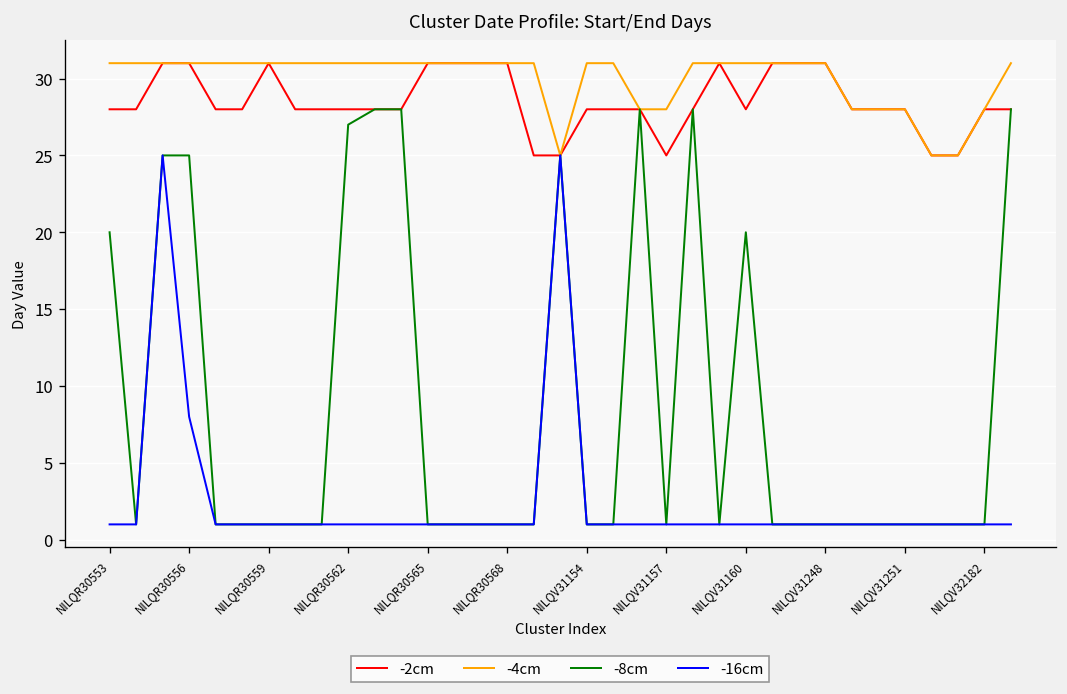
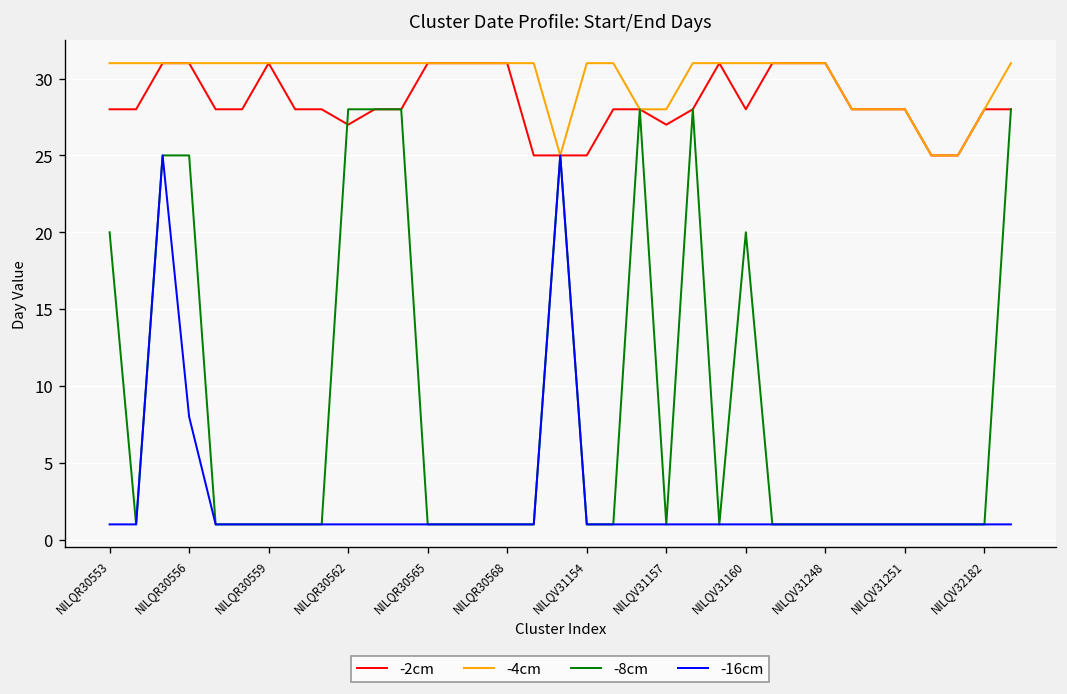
  {
    "-2cm": {
      "NILQR30553": 28,
-     "NILQR30562": 28,
-     "NILQV31154": 28,
-     "NILQV31157": 25,
+     "NILQR30562": 27,
+     "NILQV31154": 25,
+     "NILQV31157": 27,
      "NILQV31160": 28
    },
    "-4cm": {
      "NILQR30553": 31,
      "NILQR30562": 31,
      "NILQV31154": 31,
      "NILQV31157": 28,
      "NILQV31160": 31
    },
    "-8cm": {
      "NILQR30553": 20,
      "NILQR30556": 25,
-     "NILQR30562": 27,
+     "NILQR30562": 28,
      "NILQV31160": 20
    },
    "-16cm": {
      "NILQR30553": 1,
      "NILQR30556": 8,
      "NILQR30562": 1,
      "NILQV31160": 1
    }
  }
